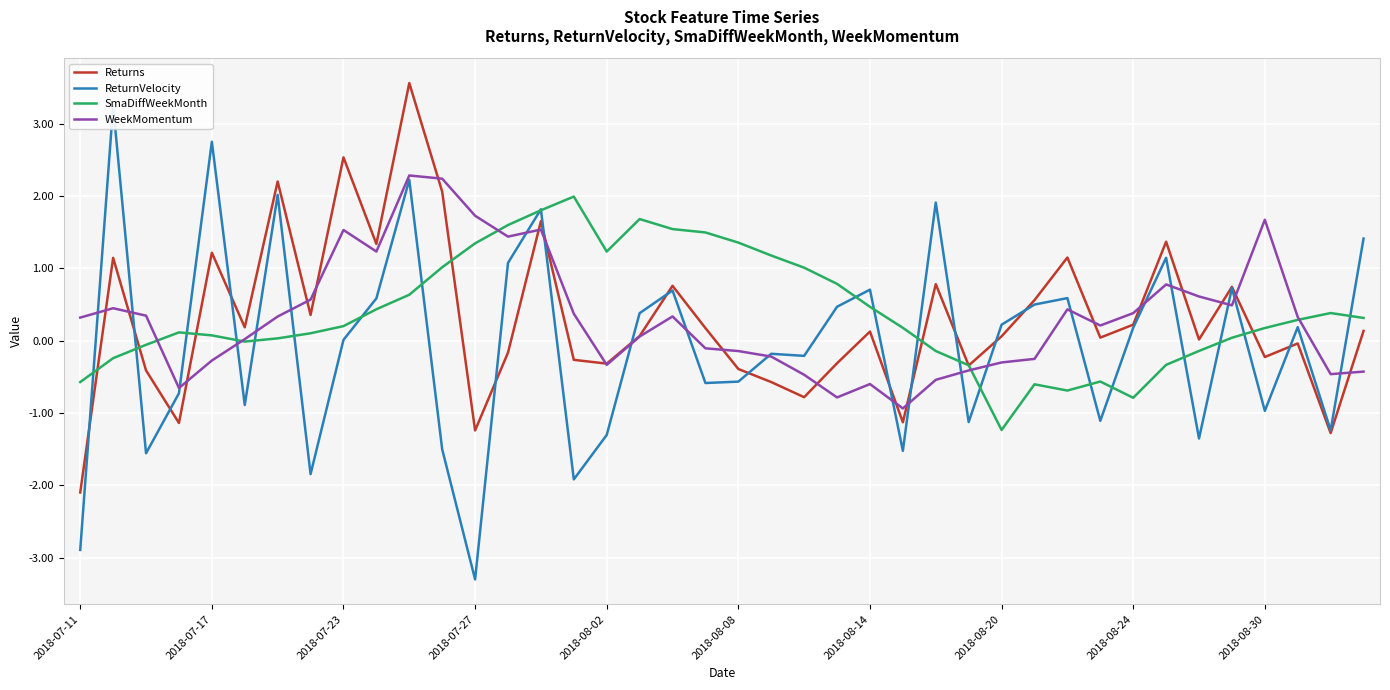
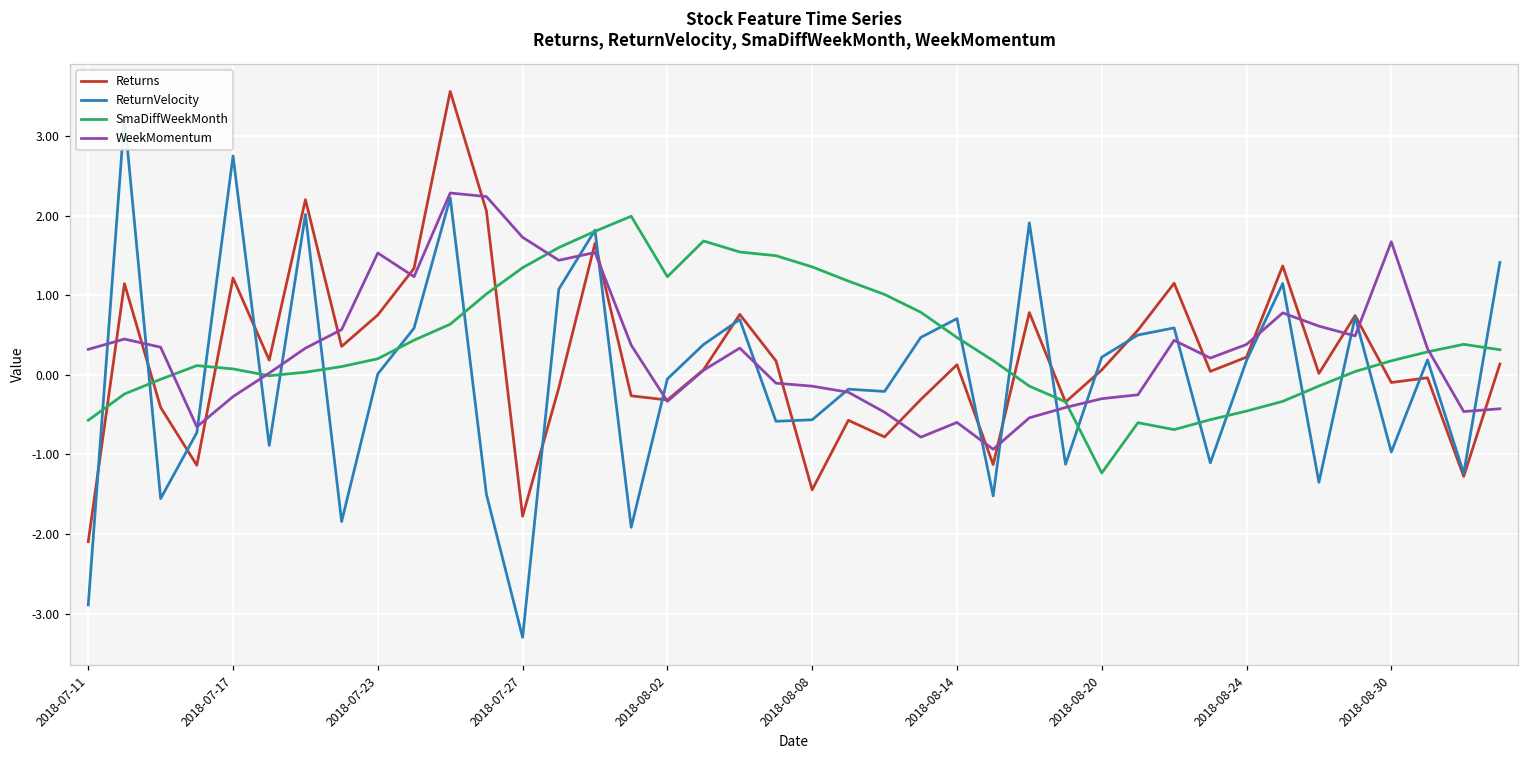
  {
    "Returns": {
      "2018-07-11": -2.1,
      "2018-07-17": 1.2,
-     "2018-07-23": 2.5,
-     "2018-07-27": -1.2,
-     "2018-08-08": -0.4,
+     "2018-07-23": 0.8,
+     "2018-07-27": -1.8,
+     "2018-08-08": -1.4,
      "2018-08-14": 0.1,
      "2018-08-20": 0.1,
      "2018-08-24": 0.2,
-     "2018-08-30": -0.2
+     "2018-08-30": -0.1
    },
    "ReturnVelocity": {
      "2018-07-11": -2.9,
      "2018-07-17": 2.7,
      "2018-07-23": 0.0,
      "2018-07-27": -3.3,
-     "2018-08-02": -1.3,
+     "2018-08-02": -0.1,
      "2018-08-08": -0.6,
      "2018-08-14": 0.7,
      "2018-08-20": 0.2,
      "2018-08-24": 0.2,
      "2018-08-30": -1.0
    },
    "SmaDiffWeekMonth": {
      "2018-07-11": -0.6,
      "2018-07-17": 0.1,
      "2018-07-23": 0.2,
      "2018-07-27": 1.3,
      "2018-08-02": 1.2,
      "2018-08-08": 1.4,
      "2018-08-14": 0.5,
      "2018-08-20": -1.2,
-     "2018-08-24": -0.8,
+     "2018-08-24": -0.5,
      "2018-08-30": 0.2
    },
    "WeekMomentum": {
      "2018-07-11": 0.3,
      "2018-07-17": -0.3,
      "2018-07-23": 1.5,
      "2018-07-27": 1.7,
      "2018-08-08": -0.1,
      "2018-08-14": -0.6,
      "2018-08-20": -0.3,
      "2018-08-24": 0.4,
      "2018-08-30": 1.7
    }
  }
